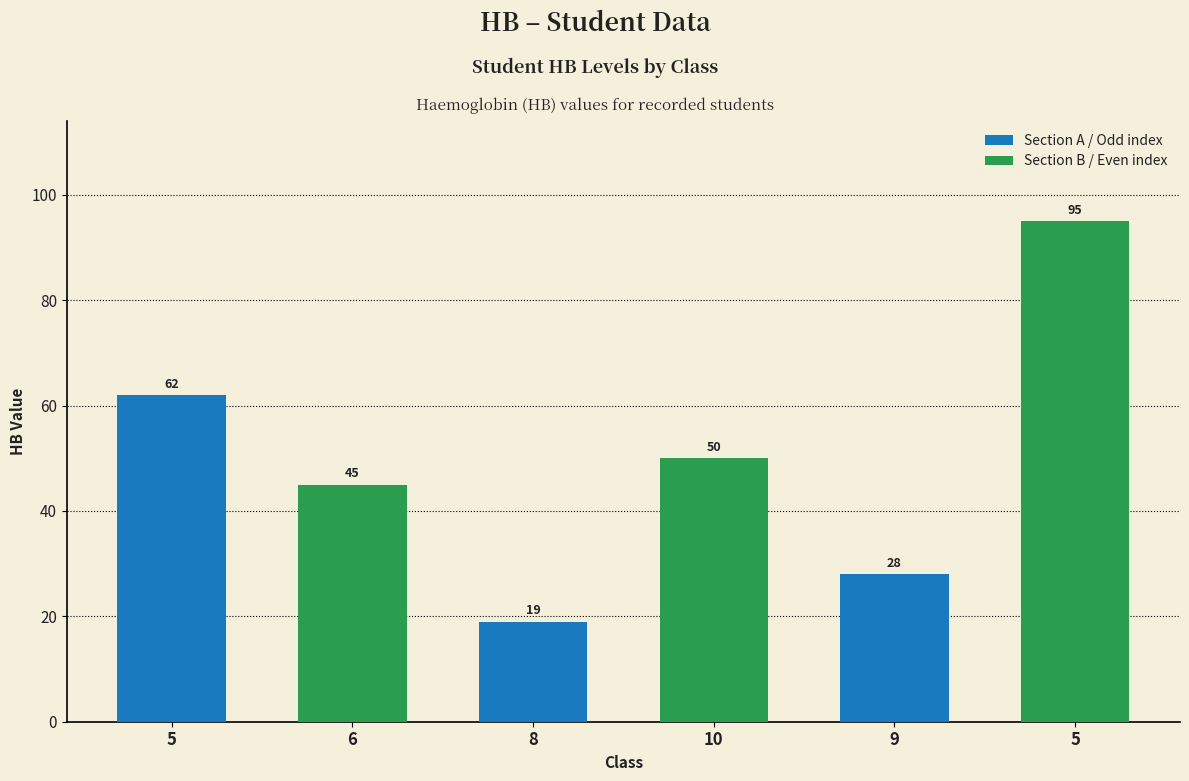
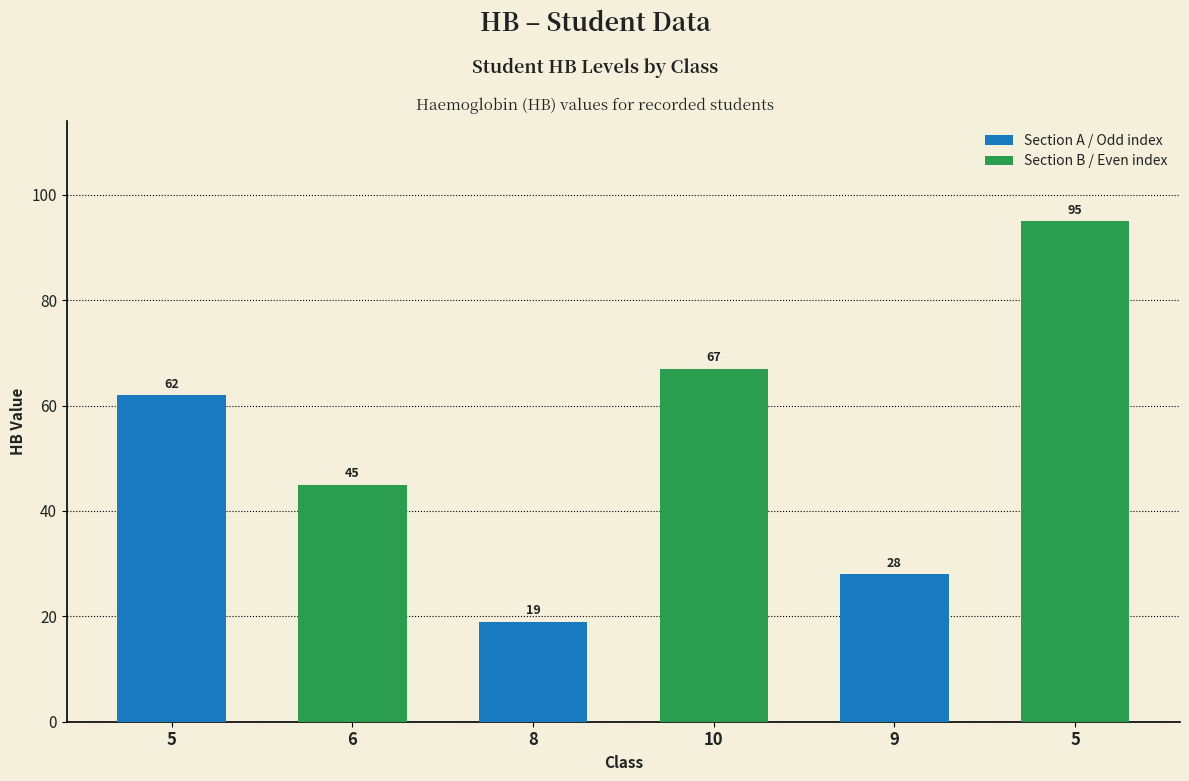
  {
    "6": 45,
    "8": 19,
-   "10": 50,
+   "10": 67,
    "9": 28
  }
